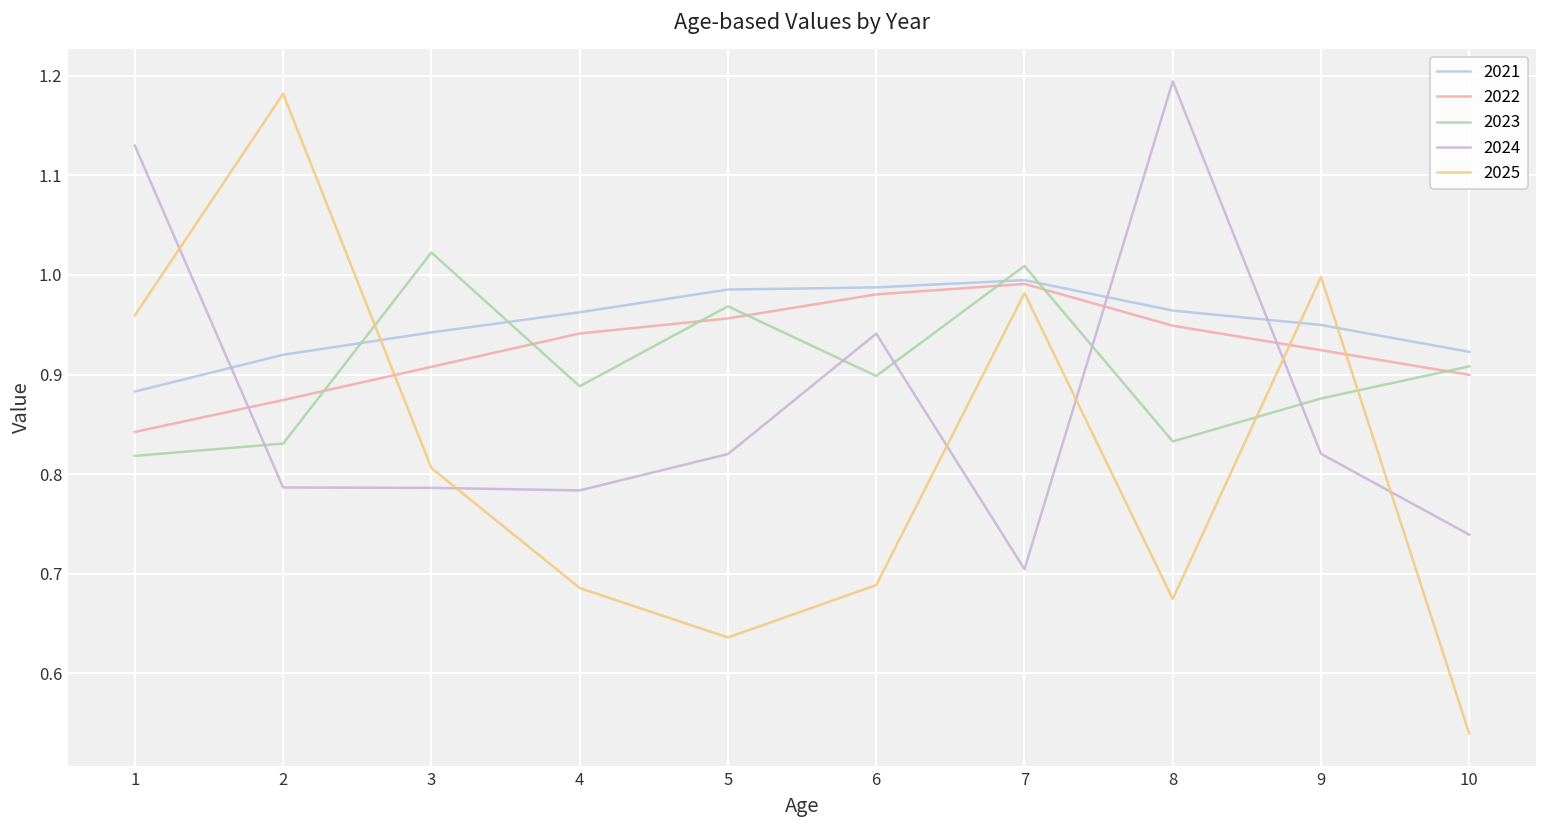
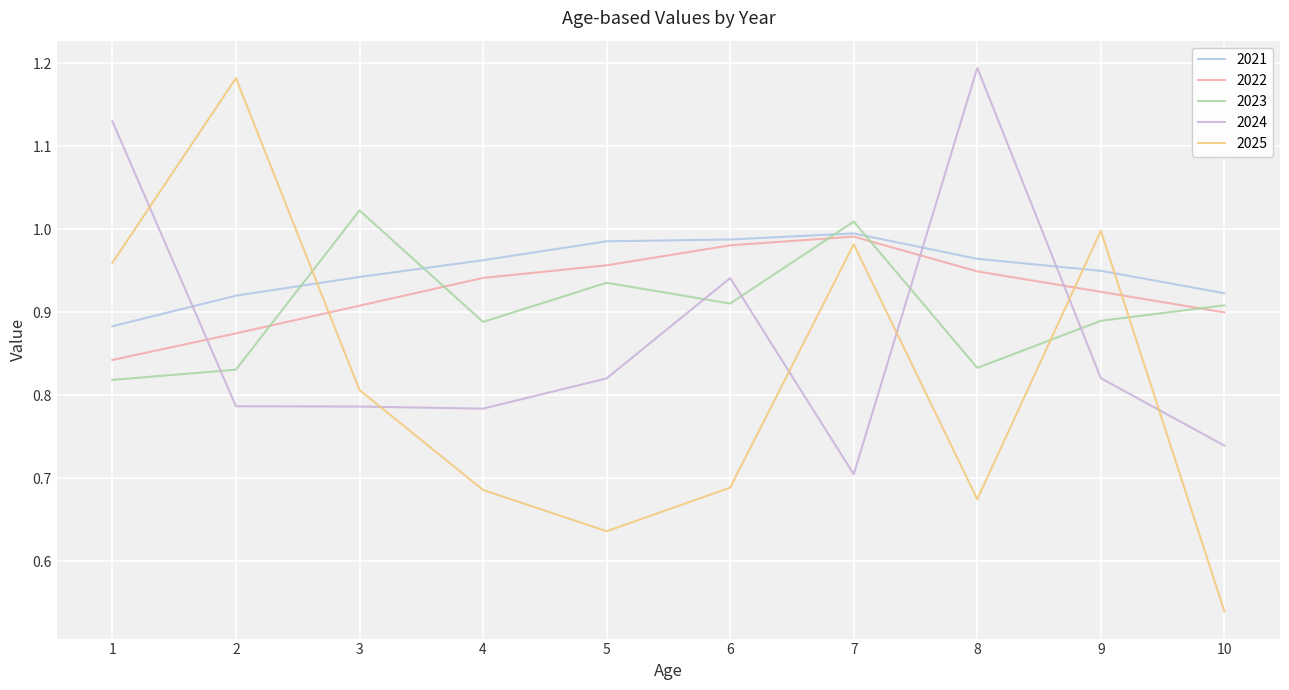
  {
    "2023": {
      "1": 0.82,
      "2": 0.83,
      "3": 1.02,
      "4": 0.89,
-     "5": 0.97,
-     "6": 0.90,
+     "5": 0.94,
+     "6": 0.91,
      "7": 1.01,
      "8": 0.83,
-     "9": 0.88,
+     "9": 0.89,
      "10": 0.91
    }
  }
